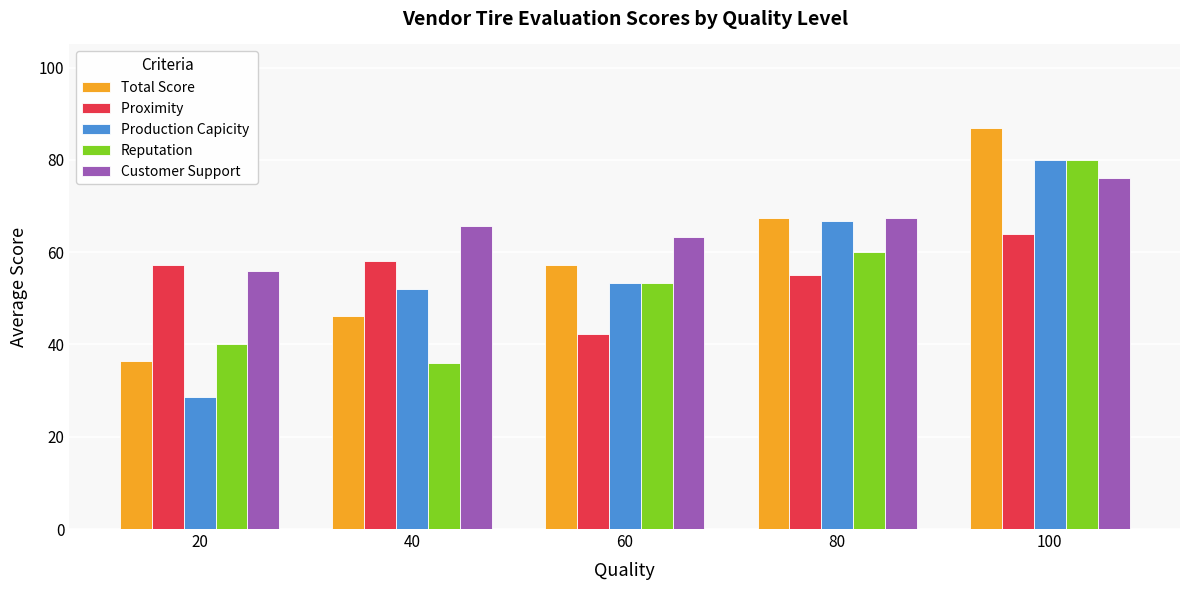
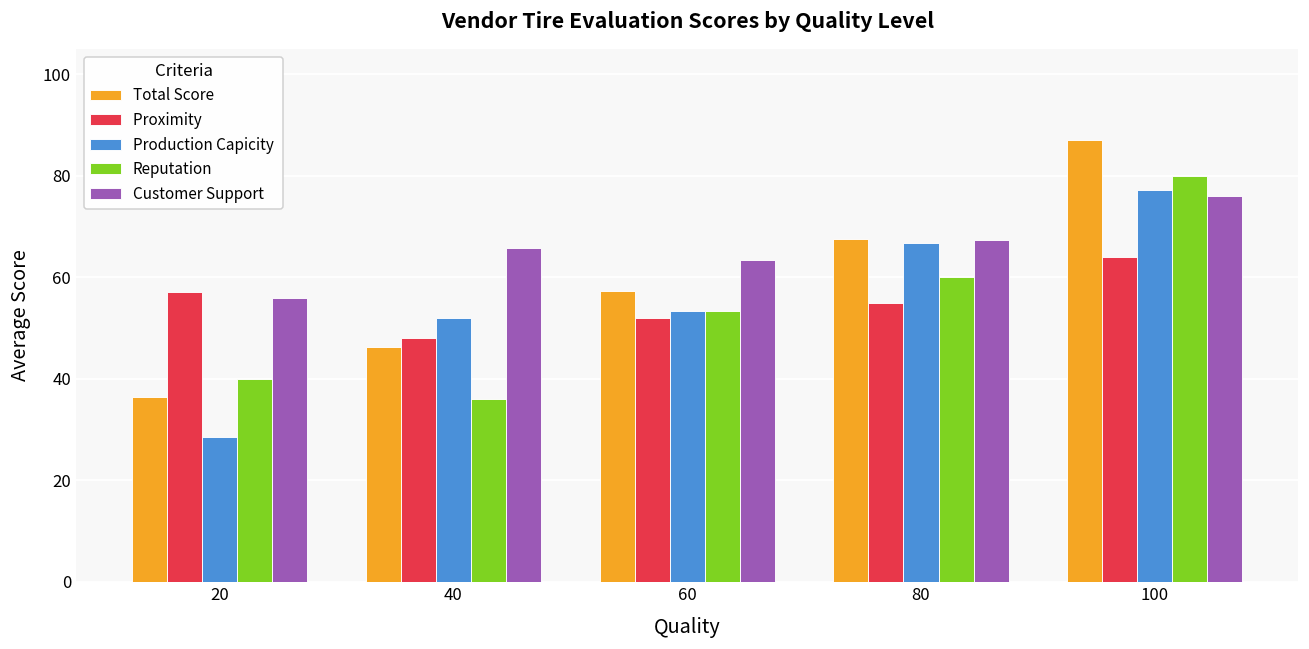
  {
    "Total Score": {
      "20": 37,
      "40": 46,
      "60": 57,
      "80": 68,
      "100": 87
    },
    "Proximity": {
      "20": 57,
-     "40": 58,
-     "60": 42,
+     "40": 48,
+     "60": 52,
      "80": 55,
      "100": 64
    },
    "Production Capicity": {
      "20": 29,
      "40": 52,
      "60": 53,
      "80": 67,
-     "100": 80
+     "100": 77
    },
    "Reputation": {
      "20": 40,
      "40": 36,
      "60": 53,
      "80": 60,
      "100": 80
    },
    "Customer Support": {
      "20": 56,
      "40": 66,
      "60": 63,
      "80": 67,
      "100": 76
    }
  }
